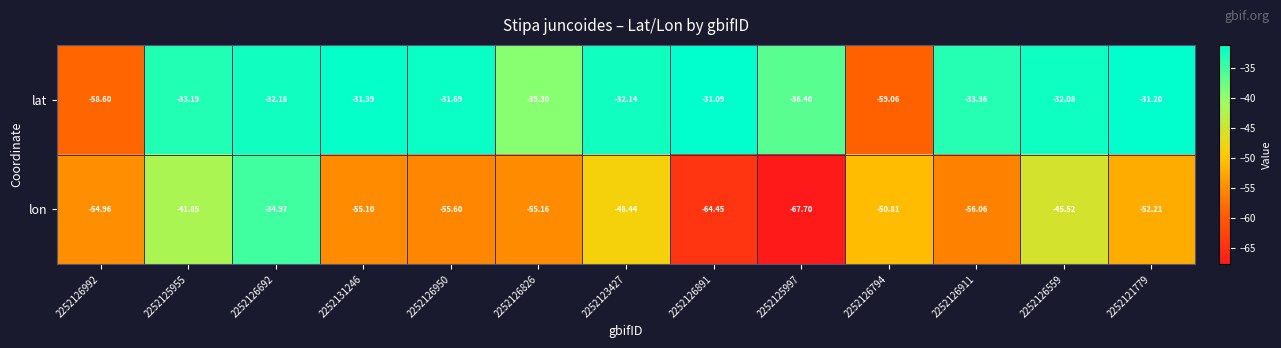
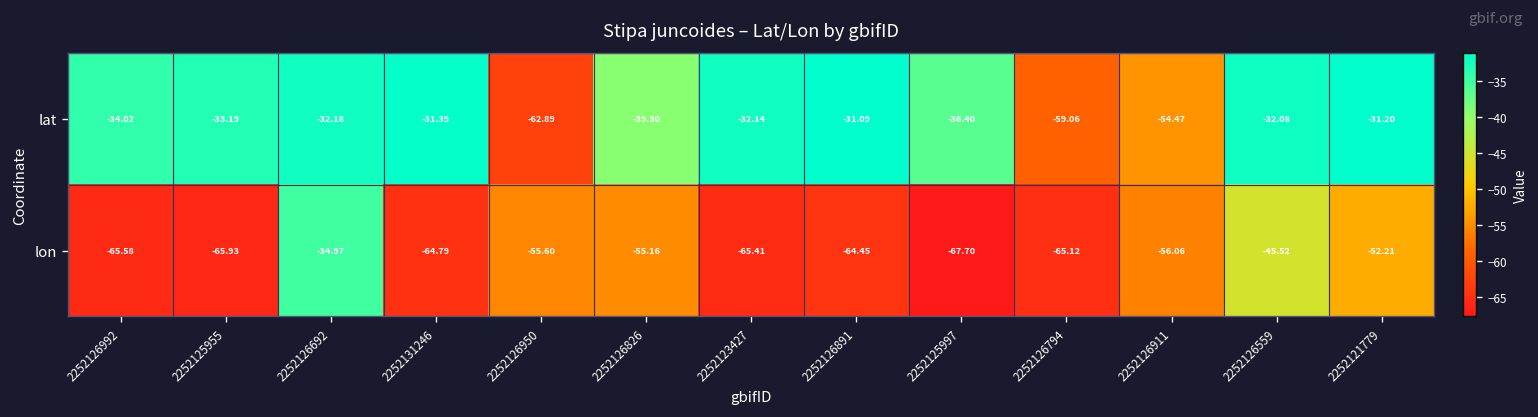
  {
    "lat": {
-     "2252126992": -58.60,
+     "2252126992": -34.02,
      "2252125955": -33.19,
      "2252126692": -32.18,
      "2252131246": -31.39,
-     "2252126950": -31.69,
+     "2252126950": -62.89,
      "2252126826": -39.30,
      "2252123427": -32.14,
      "2252126891": -31.09,
      "2252125997": -36.40,
      "2252126794": -59.06,
-     "2252126911": -33.36,
+     "2252126911": -54.47,
      "2252126559": -32.08,
      "2252121779": -31.20
    },
    "lon": {
-     "2252126992": -54.96,
-     "2252125955": -41.85,
+     "2252126992": -65.58,
+     "2252125955": -65.93,
      "2252126692": -34.97,
-     "2252131246": -55.10,
+     "2252131246": -64.79,
      "2252126950": -55.60,
      "2252126826": -55.16,
-     "2252123427": -48.44,
+     "2252123427": -65.41,
      "2252126891": -64.45,
      "2252125997": -67.70,
-     "2252126794": -50.81,
+     "2252126794": -65.12,
      "2252126911": -56.06,
      "2252126559": -45.52,
      "2252121779": -52.21
    }
  }
